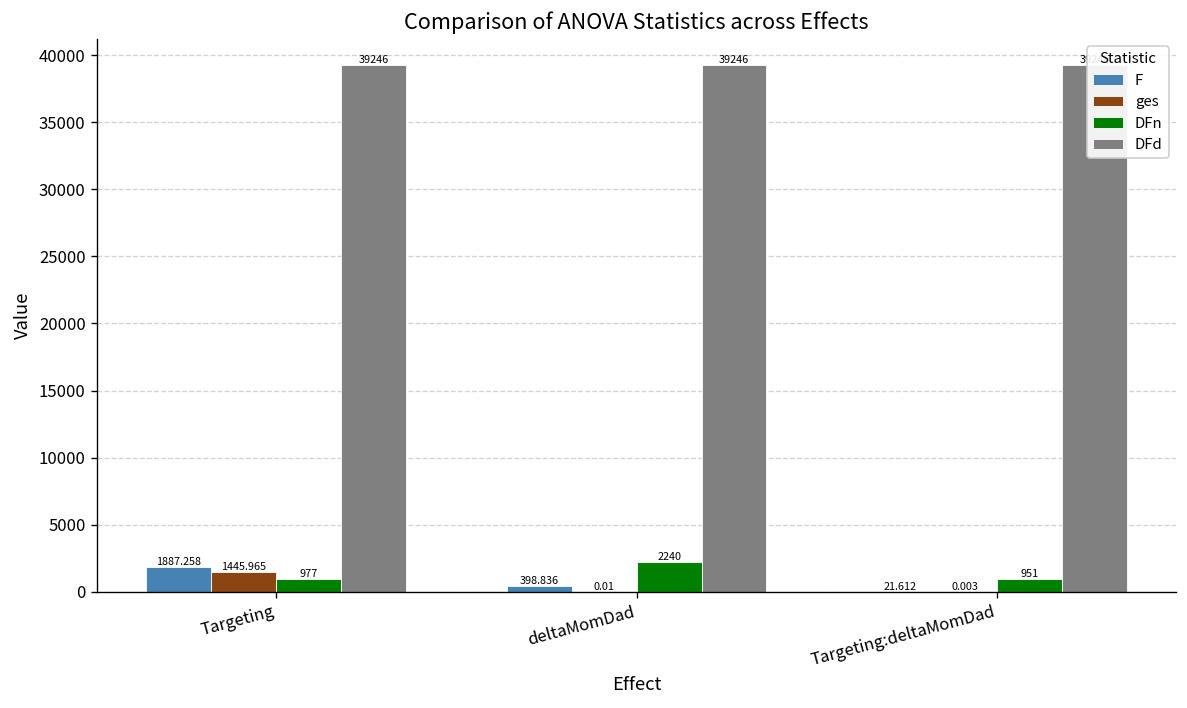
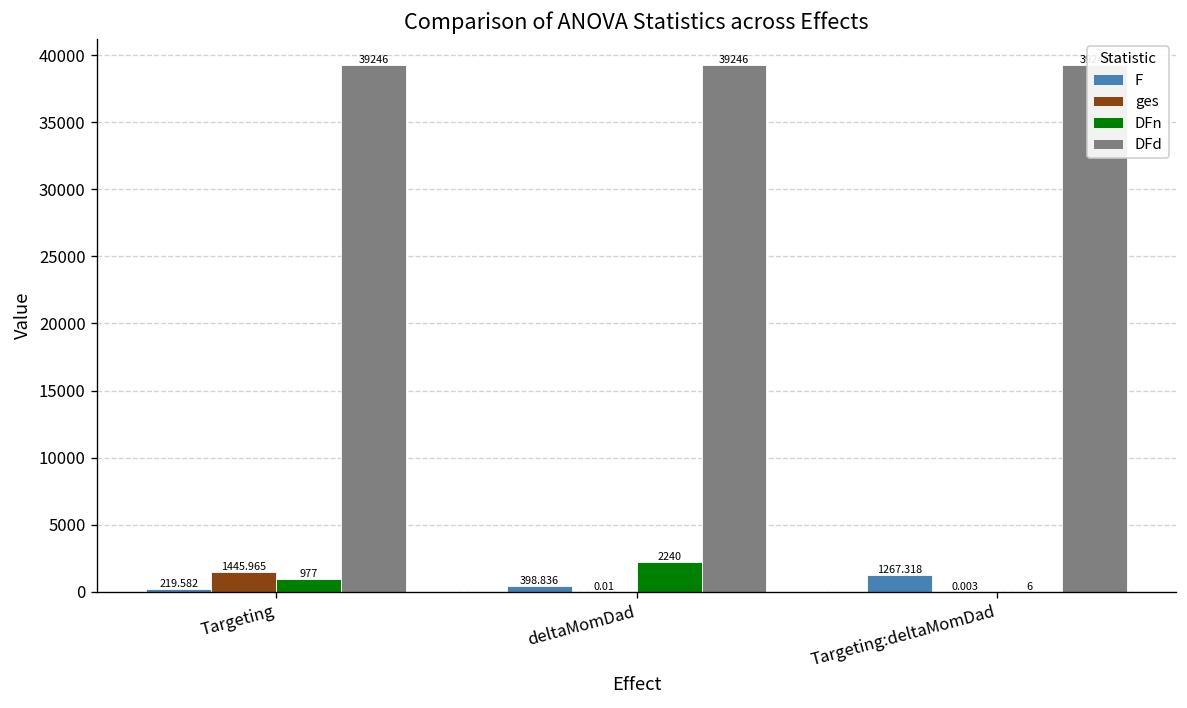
  {
    "F": {
-     "Targeting": 1887.258,
+     "Targeting": 219.582,
      "deltaMomDad": 398.836,
-     "Targeting:deltaMomDad": 21.612
+     "Targeting:deltaMomDad": 1267.318
    },
    "ges": {
      "Targeting": 1445.965,
      "deltaMomDad": 0.01,
      "Targeting:deltaMomDad": 0.003
    },
    "DFn": {
      "Targeting": 977,
      "deltaMomDad": 2240,
-     "Targeting:deltaMomDad": 951
+     "Targeting:deltaMomDad": 6
    },
    "DFd": {
      "Targeting": 39246,
      "deltaMomDad": 39246
    }
  }
